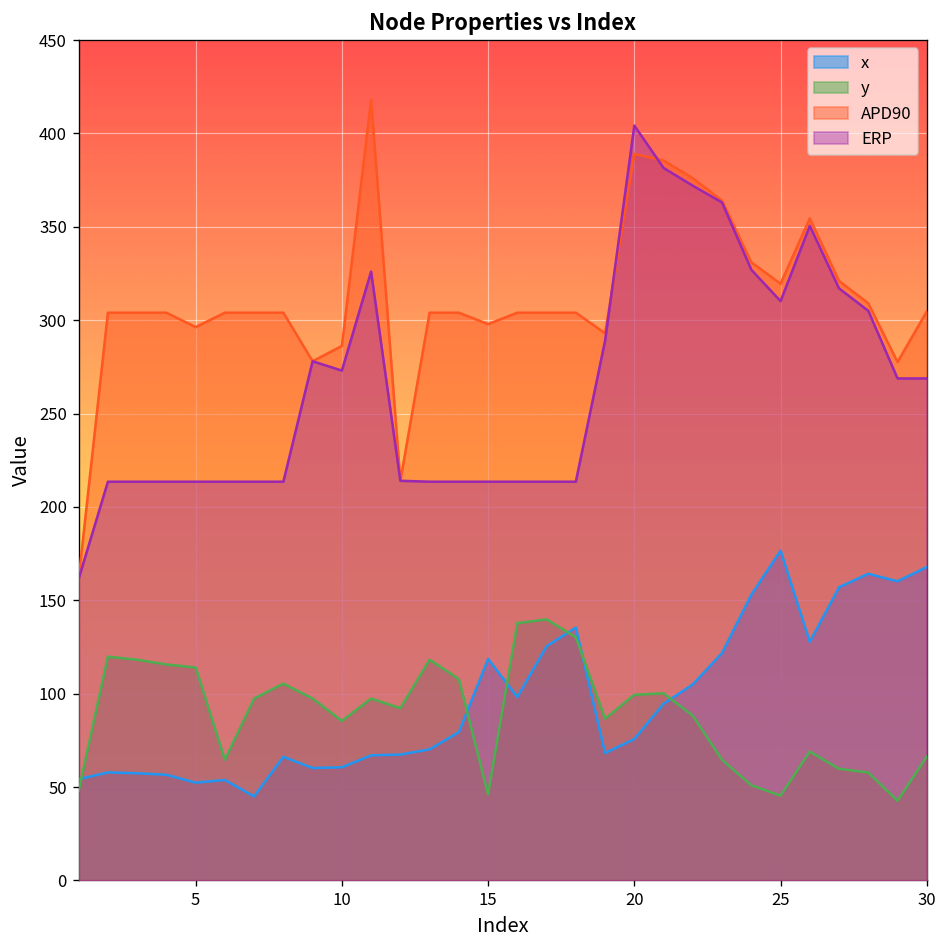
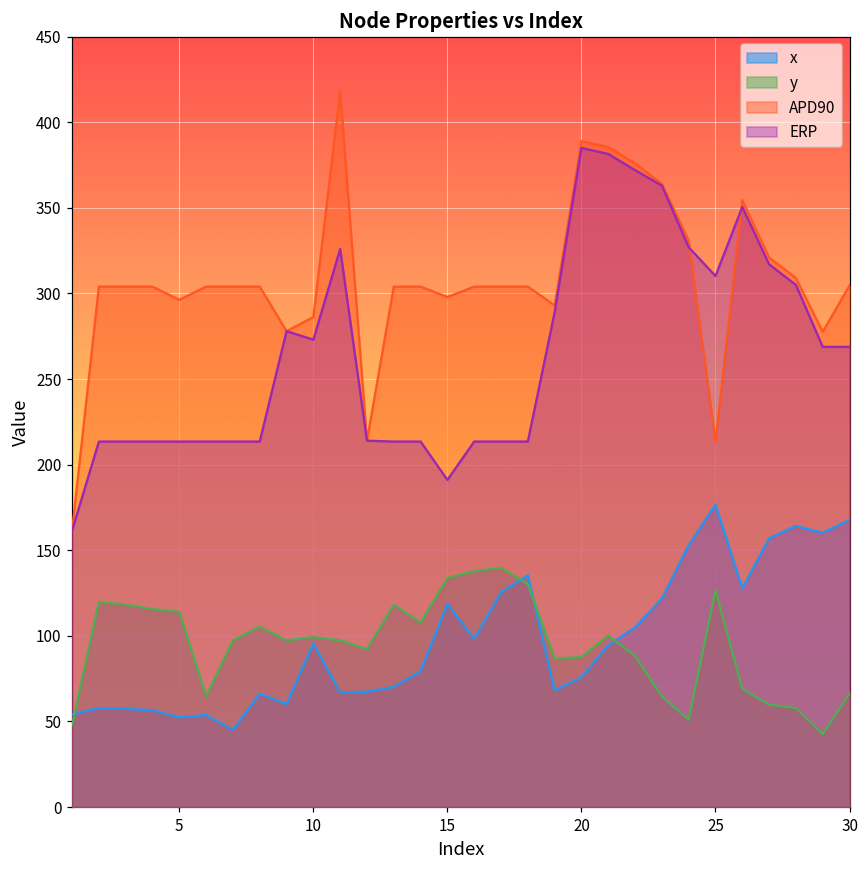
  {
    "x": {
      "5": 52,
-     "10": 61,
+     "10": 96,
      "15": 119,
      "20": 76,
      "25": 177,
      "30": 168
    },
    "y": {
      "5": 114,
-     "10": 85,
-     "15": 46,
-     "20": 99,
-     "25": 45,
+     "10": 99,
+     "15": 134,
+     "20": 88,
+     "25": 127,
      "30": 66
    },
    "APD90": {
      "5": 296,
      "10": 286,
      "15": 298,
      "20": 389,
-     "25": 320,
+     "25": 213,
      "30": 305
    },
    "ERP": {
      "5": 214,
      "10": 273,
-     "15": 214,
-     "20": 404,
+     "15": 191,
+     "20": 385,
      "25": 310,
      "30": 269
    }
  }
